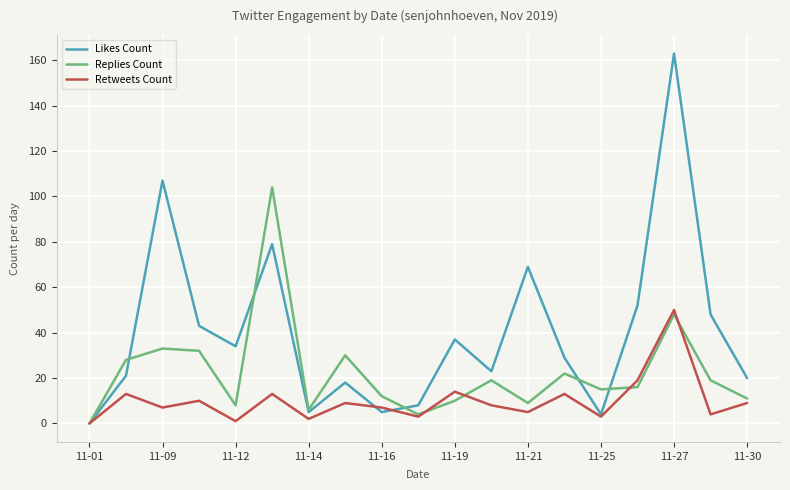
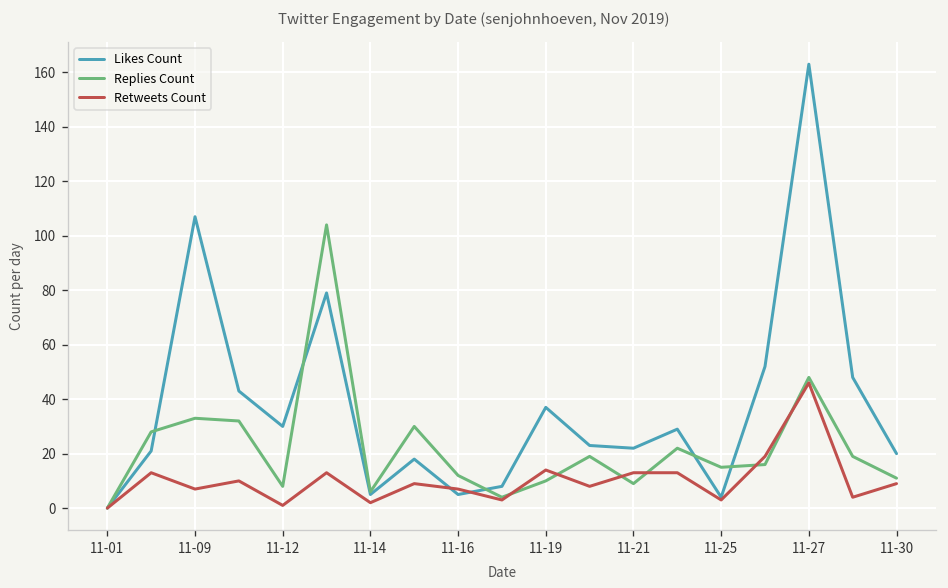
  {
    "Likes Count": {
      "11-09": 107,
-     "11-12": 34,
+     "11-12": 30,
      "11-16": 5,
      "11-19": 37,
-     "11-21": 69,
+     "11-21": 22,
      "11-27": 163,
      "11-30": 20
    },
    "Replies Count": {
      "11-09": 33,
      "11-12": 8,
      "11-16": 12,
      "11-19": 10,
      "11-21": 9,
      "11-25": 15,
      "11-27": 48,
      "11-30": 11
    },
    "Retweets Count": {
      "11-09": 7,
      "11-12": 1,
      "11-14": 2,
      "11-16": 7,
      "11-19": 14,
-     "11-21": 5,
-     "11-27": 50,
+     "11-21": 13,
+     "11-27": 46,
      "11-30": 9
    }
  }
